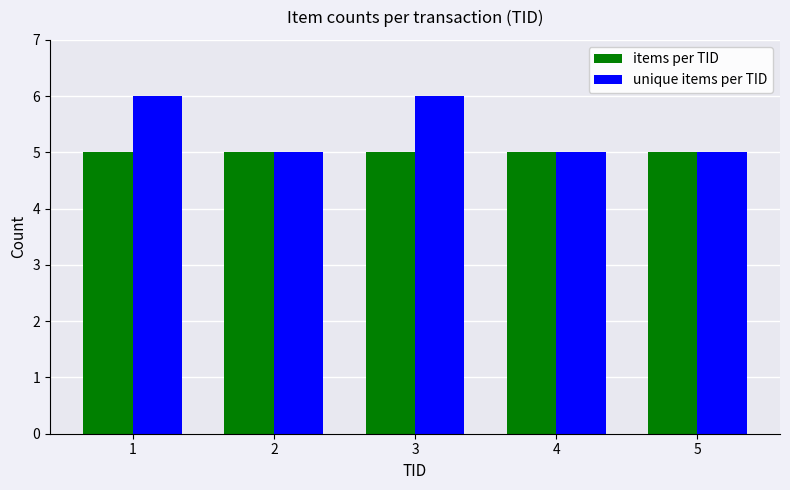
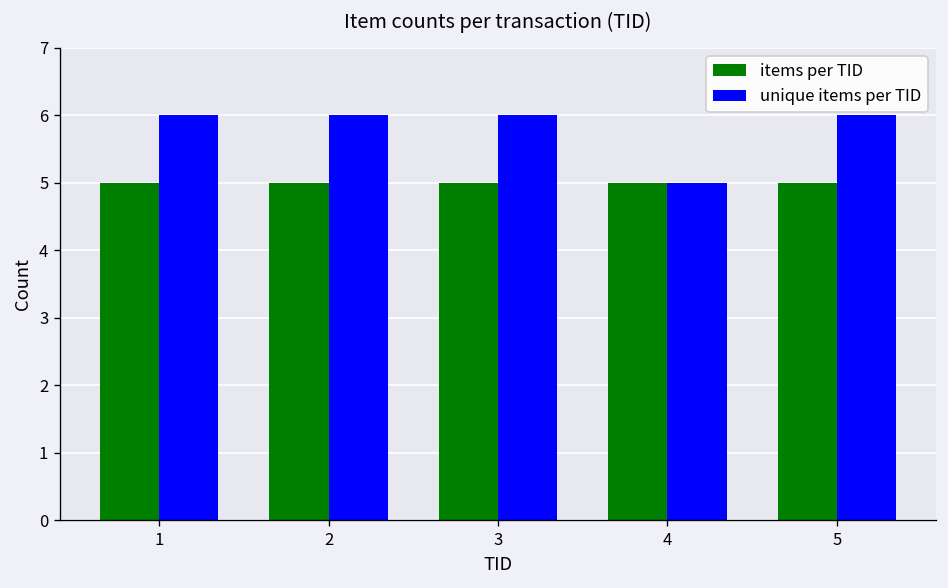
  {
    "items per TID": {
      "1": 5,
      "2": 5,
      "3": 5,
      "4": 5,
      "5": 5
    },
    "unique items per TID": {
      "1": 6,
-     "2": 5,
+     "2": 6,
      "3": 6,
      "4": 5,
-     "5": 5
+     "5": 6
    }
  }
